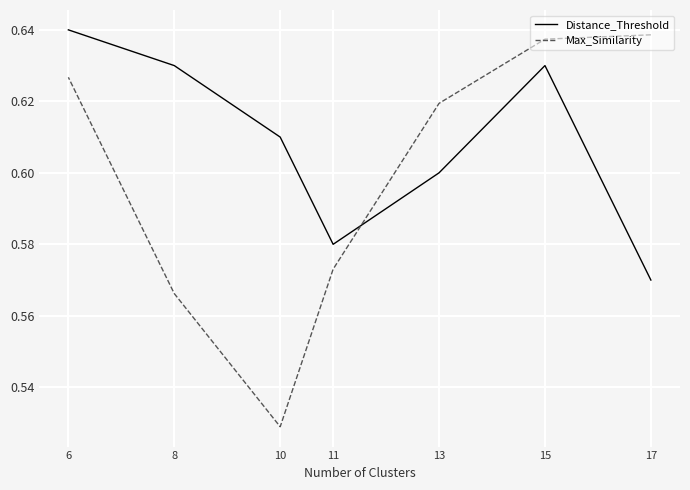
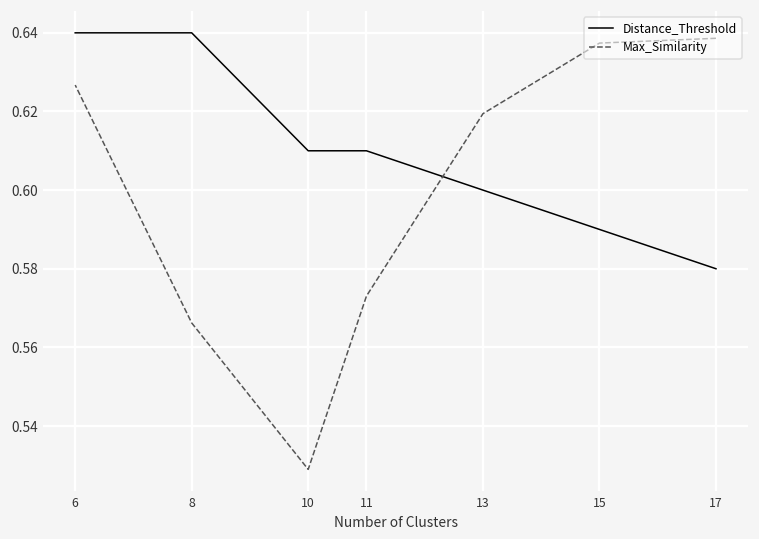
  {
    "Distance_Threshold": {
      "6": 0.64,
-     "8": 0.63,
+     "8": 0.64,
      "10": 0.61,
-     "11": 0.58,
+     "11": 0.61,
      "13": 0.60,
-     "15": 0.63,
-     "17": 0.57
+     "15": 0.59,
+     "17": 0.58
    },
    "Max_Similarity": {
      "6": 0.627,
      "8": 0.566,
      "10": 0.529,
      "11": 0.573,
      "13": 0.62
    }
  }
